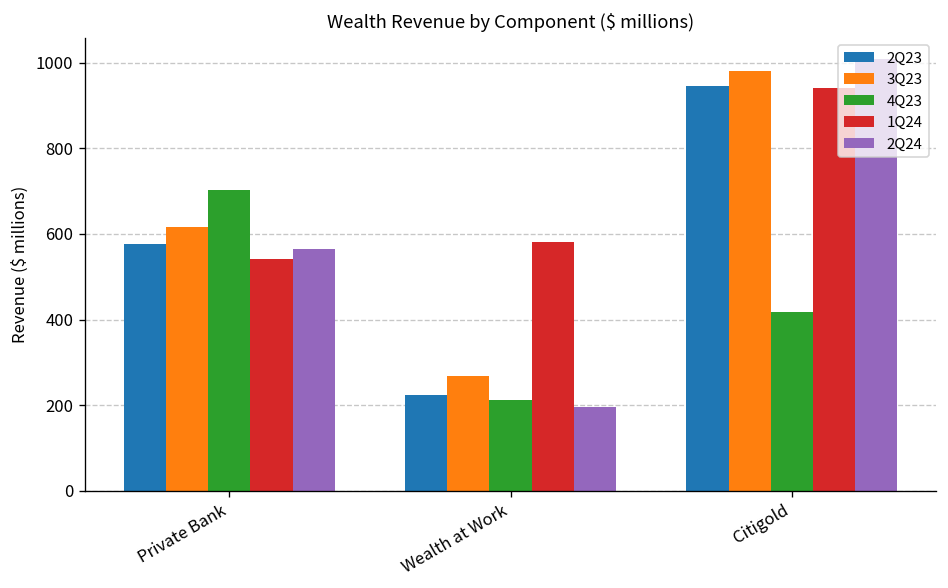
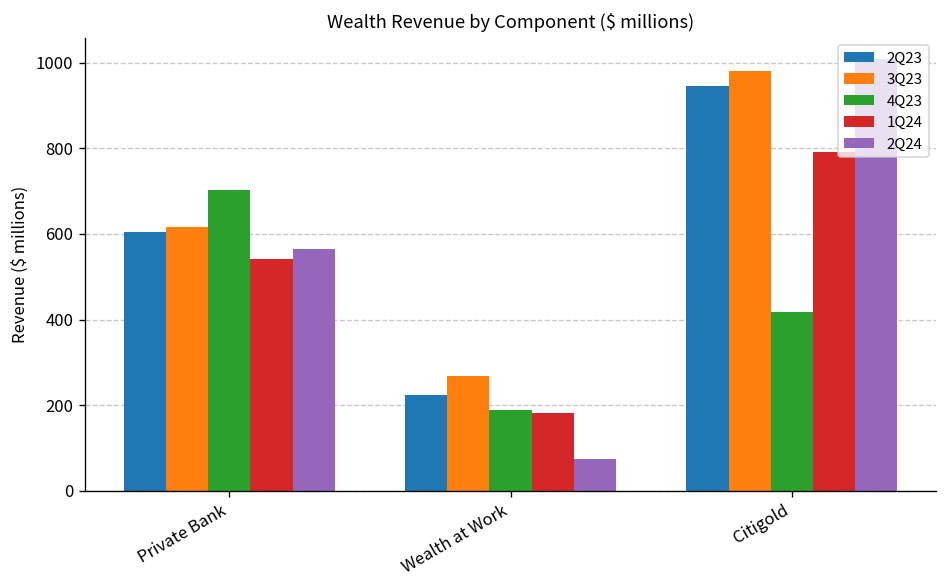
  {
    "2Q23": {
-     "Private Bank": 580,
+     "Private Bank": 610,
      "Wealth at Work": 220,
      "Citigold": 950
    },
    "3Q23": {
      "Private Bank": 620,
      "Wealth at Work": 270,
      "Citigold": 980
    },
    "4Q23": {
      "Private Bank": 700,
-     "Wealth at Work": 210,
+     "Wealth at Work": 190,
      "Citigold": 420
    },
    "1Q24": {
      "Private Bank": 540,
-     "Wealth at Work": 580,
-     "Citigold": 940
+     "Wealth at Work": 180,
+     "Citigold": 790
    },
    "2Q24": {
      "Private Bank": 560,
-     "Wealth at Work": 200
+     "Wealth at Work": 80
    }
  }
